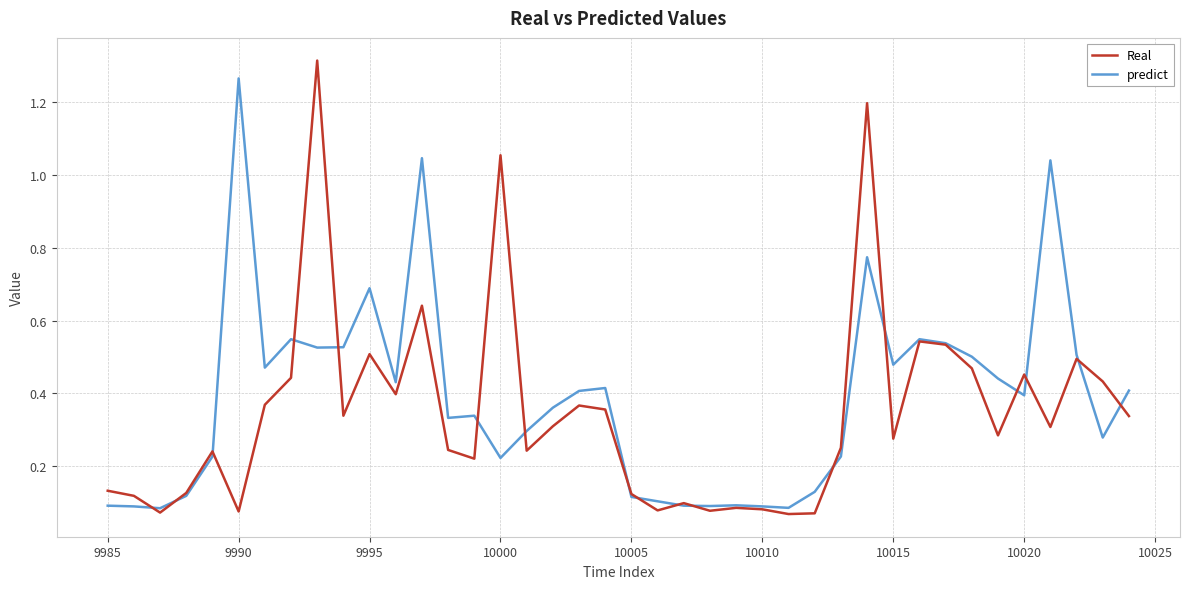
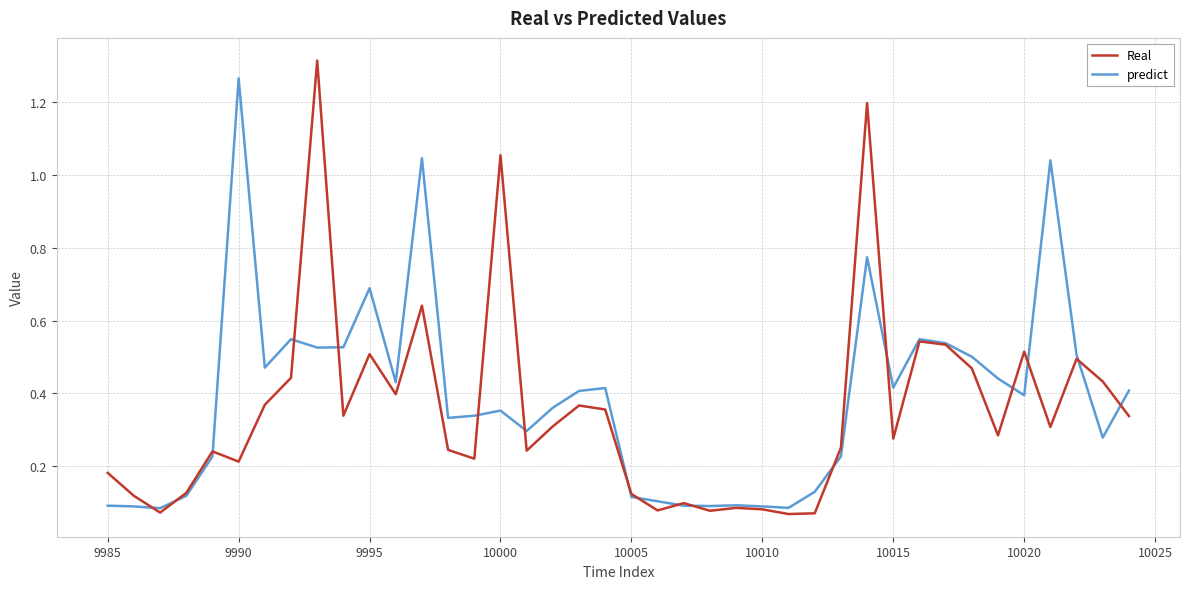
  {
    "Real": {
-     "9985": 0.13,
-     "9990": 0.08,
+     "9985": 0.18,
+     "9990": 0.21,
      "9995": 0.51,
      "10000": 1.05,
      "10005": 0.12,
      "10010": 0.08,
      "10015": 0.28,
-     "10020": 0.45
+     "10020": 0.52
    },
    "predict": {
      "9985": 0.09,
      "9990": 1.27,
      "9995": 0.69,
-     "10000": 0.22,
+     "10000": 0.35,
      "10005": 0.12,
      "10010": 0.09,
-     "10015": 0.48,
+     "10015": 0.42,
      "10020": 0.40
    }
  }
